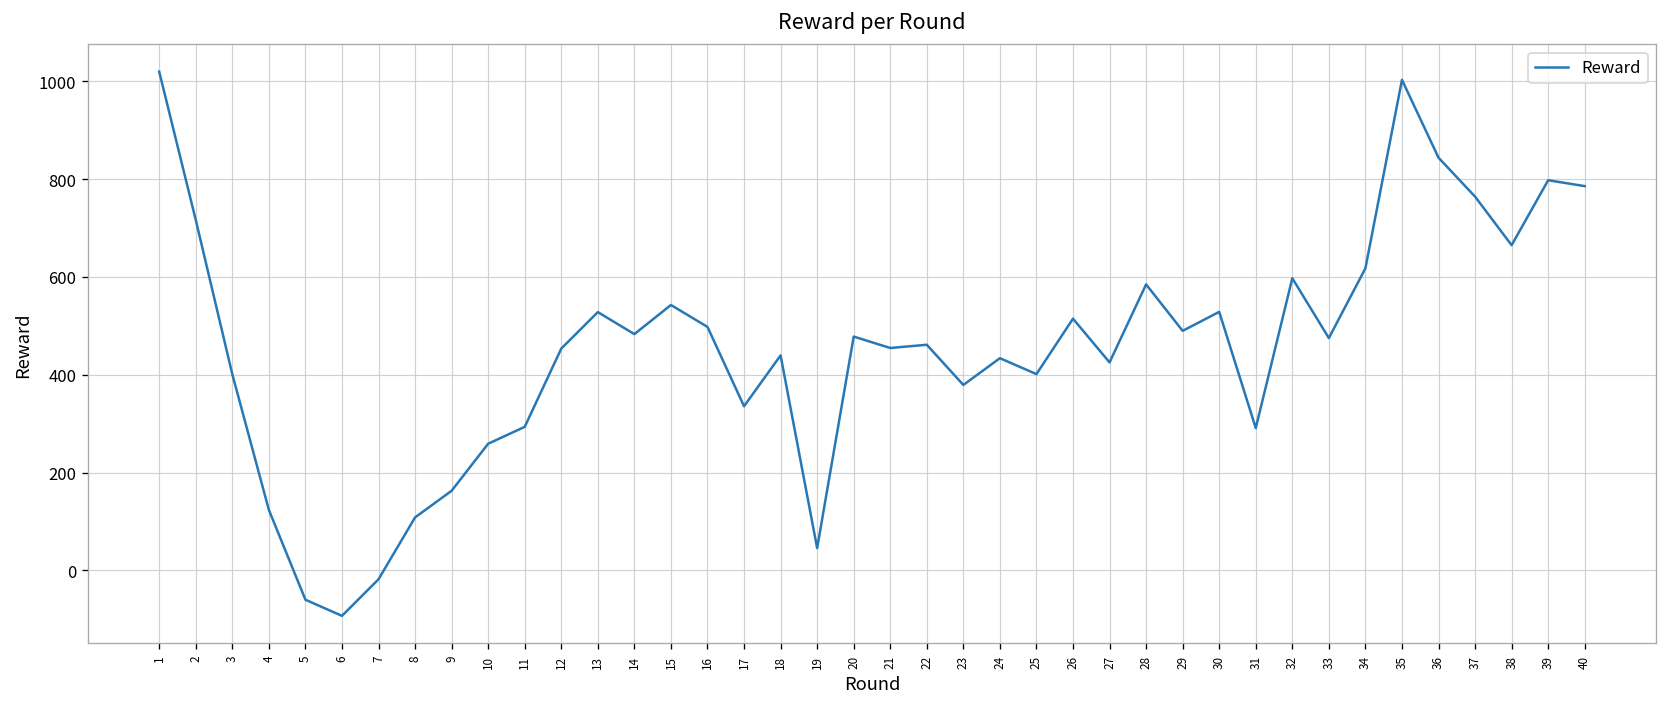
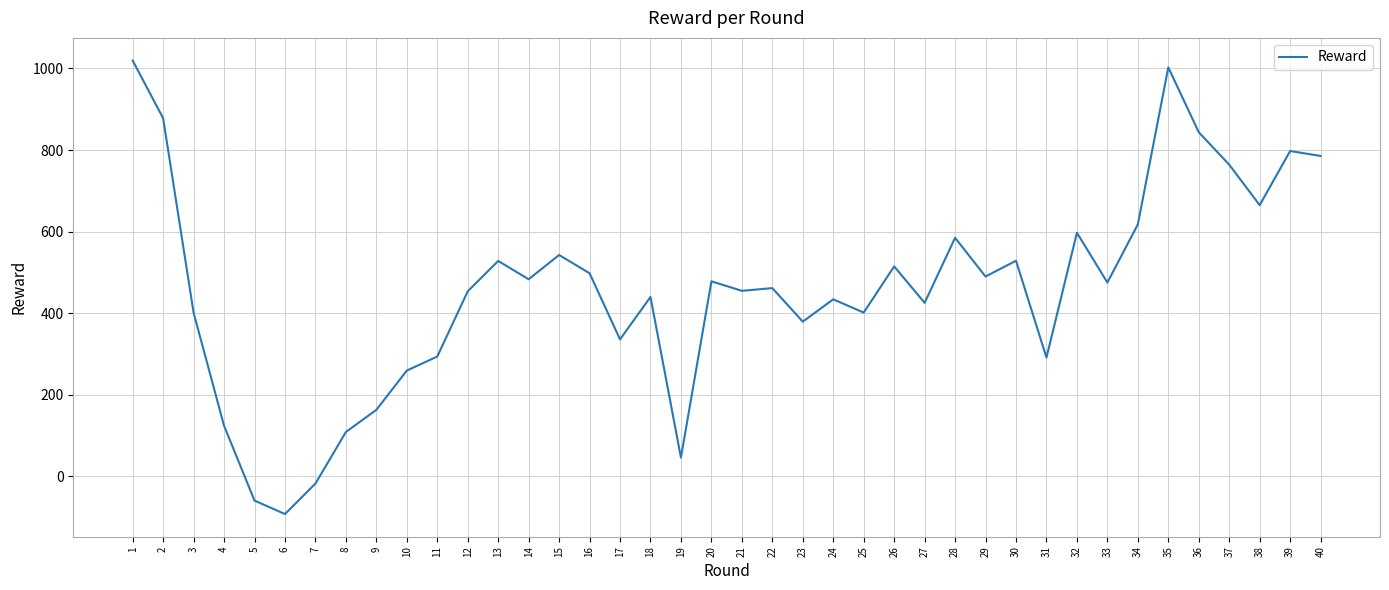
  {
    "1": 1020,
-   "2": 720,
+   "2": 880,
    "3": 400,
    "4": 120,
    "5": -60,
    "6": -90,
    "7": -20,
    "8": 110,
    "9": 160,
    "10": 260,
    "11": 290,
    "12": 450,
    "13": 530,
    "14": 480,
    "15": 540,
    "16": 500,
    "17": 340,
    "18": 440,
    "19": 50,
    "20": 480,
    "21": 450,
    "22": 460,
    "23": 380,
    "24": 430,
    "25": 400,
    "26": 510,
    "27": 430,
    "28": 580,
    "29": 490,
    "30": 530,
    "31": 290,
    "32": 600,
    "33": 470,
    "34": 620,
    "35": 1000,
    "36": 840,
    "37": 760,
    "38": 660,
    "39": 800,
    "40": 790
  }
